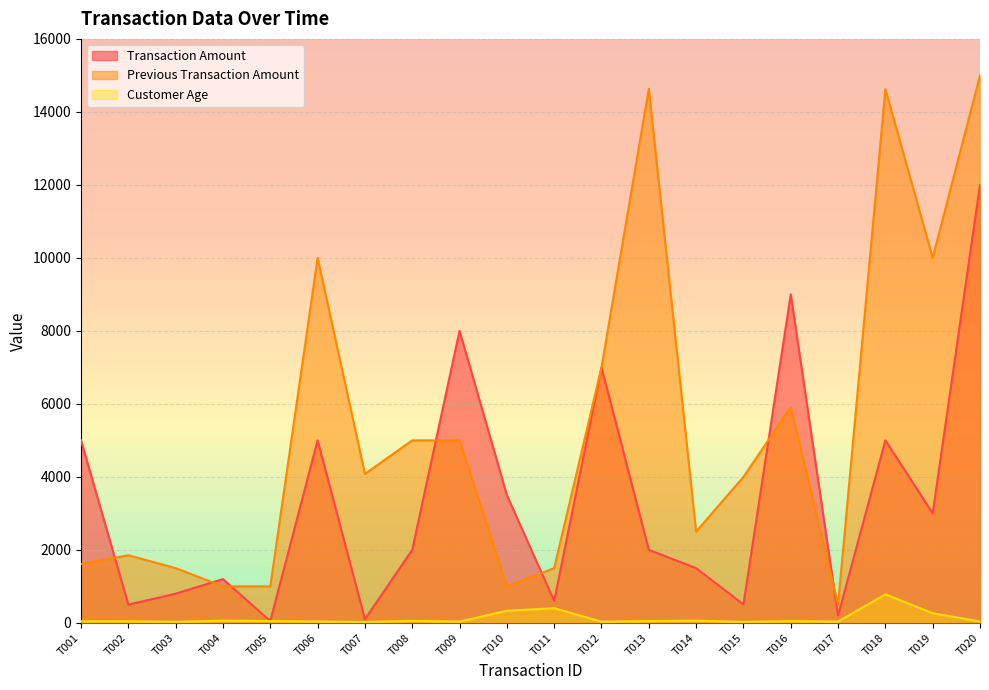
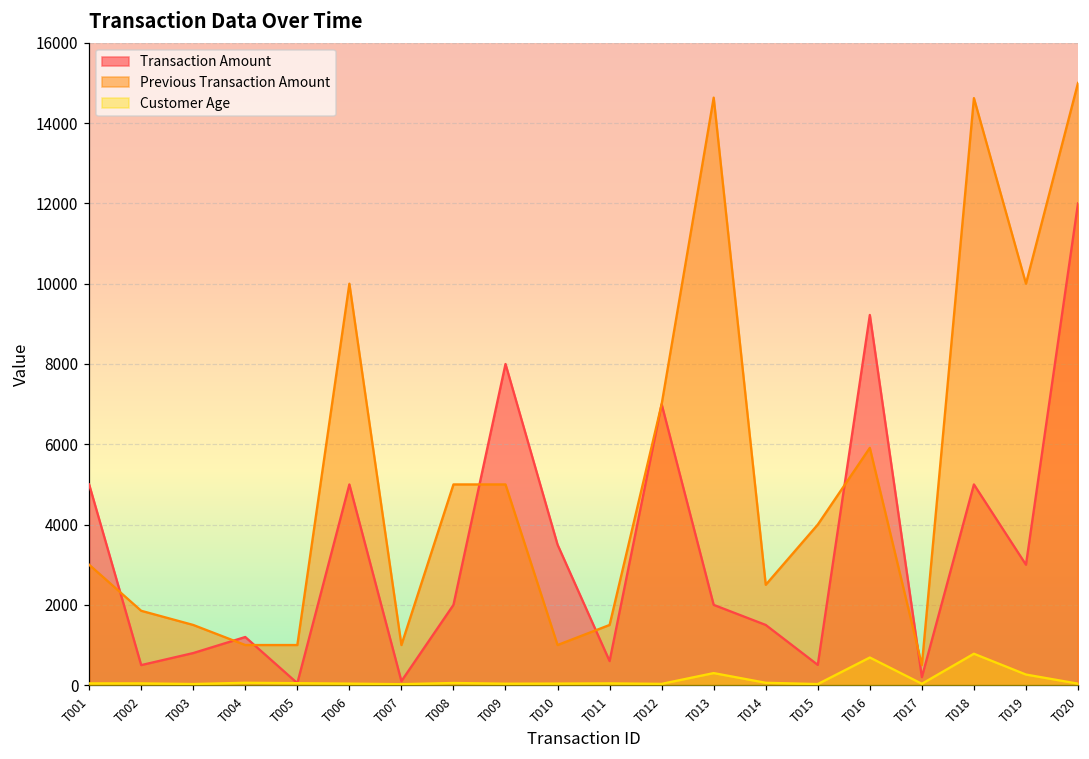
  {
    "Transaction Amount": {
      "T001": 5000,
      "T002": 500,
      "T003": 800,
      "T004": 1200,
      "T006": 5000,
      "T007": 100,
      "T008": 2000,
      "T009": 8000,
      "T010": 3500,
      "T011": 600,
      "T013": 2000,
      "T014": 1500,
      "T015": 500,
-     "T016": 9000,
+     "T016": 9200,
      "T017": 200,
      "T018": 5000,
      "T019": 3000,
      "T020": 12000
    },
    "Previous Transaction Amount": {
-     "T001": 1600,
+     "T001": 3000,
      "T002": 1900,
      "T003": 1500,
      "T004": 1000,
      "T005": 1000,
      "T006": 10000,
-     "T007": 4100,
+     "T007": 1000,
      "T008": 5000,
      "T009": 5000,
      "T010": 1000,
      "T011": 1500,
      "T013": 14600,
      "T014": 2500,
      "T015": 4000,
      "T016": 5900,
      "T017": 500,
      "T018": 14600,
      "T019": 10000,
      "T020": 15000
    },
    "Customer Age": {
      "T001": 0,
      "T002": 0,
      "T003": 0,
      "T004": 100,
      "T006": 0,
      "T007": 0,
      "T008": 100,
      "T009": 0,
-     "T010": 300,
-     "T011": 400,
+     "T010": 0,
+     "T011": 0,
      "T012": 0,
-     "T013": 100,
+     "T013": 300,
      "T014": 100,
      "T015": 0,
-     "T016": 0,
+     "T016": 700,
      "T017": 0,
      "T018": 800,
      "T019": 300,
      "T020": 0
    }
  }
